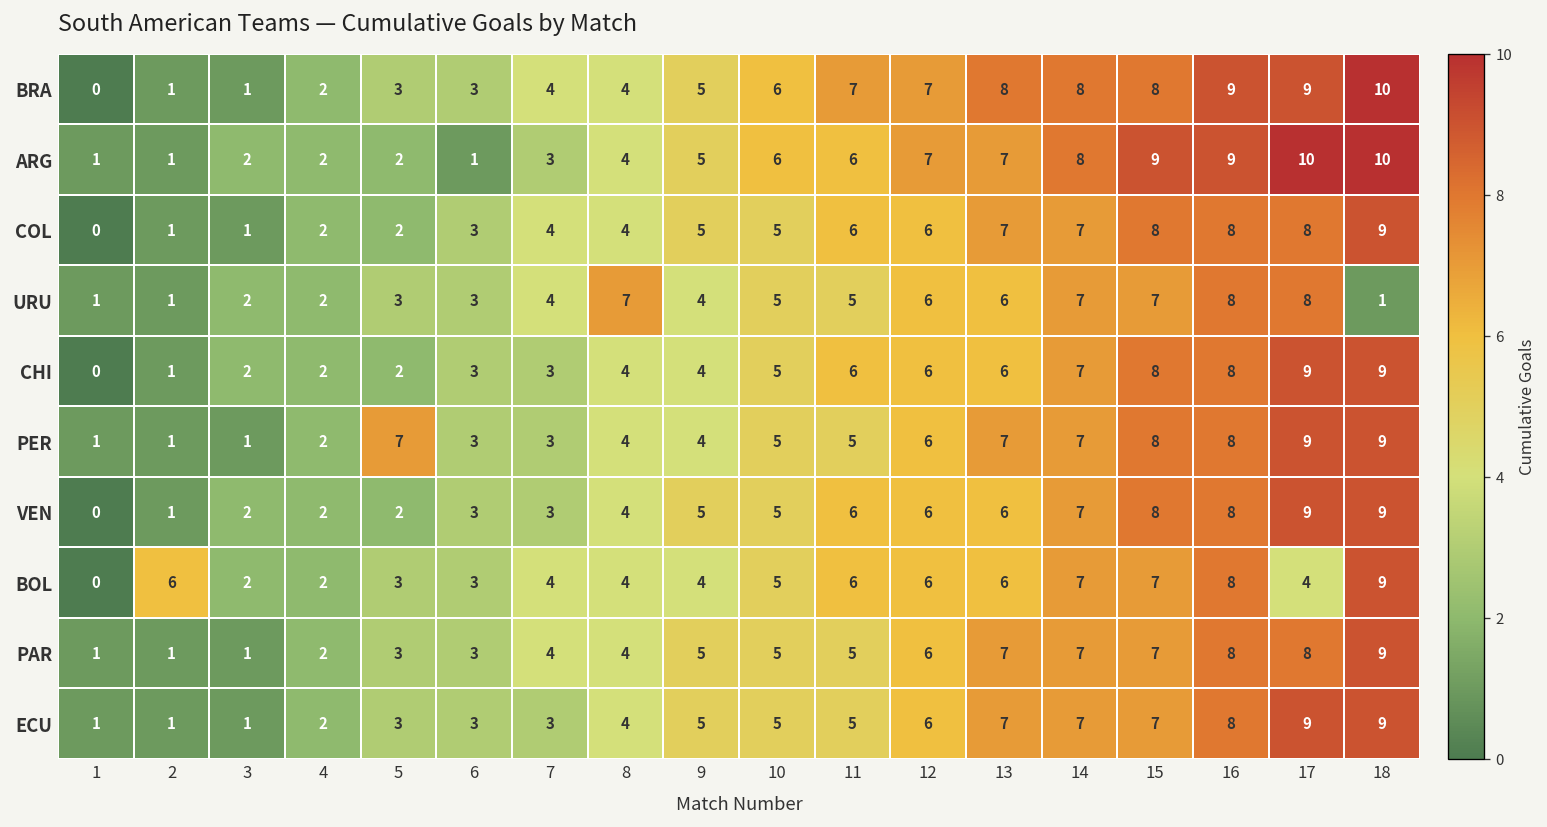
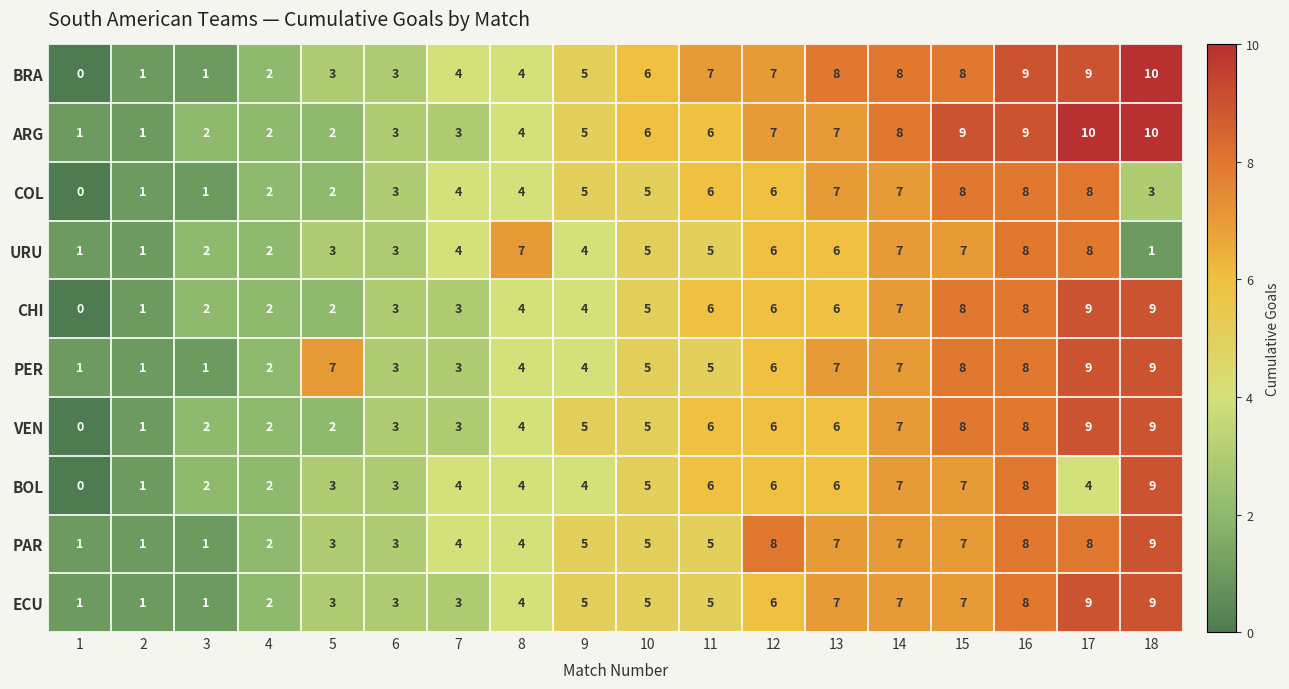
  {
    "BRA": {
      "1": 0,
      "2": 1,
      "3": 1,
      "4": 2,
      "5": 3,
      "6": 3,
      "7": 4,
      "8": 4,
      "9": 5,
      "10": 6,
      "11": 7,
      "12": 7,
      "13": 8,
      "14": 8,
      "15": 8,
      "16": 9,
      "17": 9,
      "18": 10
    },
    "ARG": {
      "1": 1,
      "2": 1,
      "3": 2,
      "4": 2,
      "5": 2,
-     "6": 1,
+     "6": 3,
      "7": 3,
      "8": 4,
      "9": 5,
      "10": 6,
      "11": 6,
      "12": 7,
      "13": 7,
      "14": 8,
      "15": 9,
      "16": 9,
      "17": 10,
      "18": 10
    },
    "COL": {
      "1": 0,
      "2": 1,
      "3": 1,
      "4": 2,
      "5": 2,
      "6": 3,
      "7": 4,
      "8": 4,
      "9": 5,
      "10": 5,
      "11": 6,
      "12": 6,
      "13": 7,
      "14": 7,
      "15": 8,
      "16": 8,
      "17": 8,
-     "18": 9
+     "18": 3
    },
    "URU": {
      "1": 1,
      "2": 1,
      "3": 2,
      "4": 2,
      "5": 3,
      "6": 3,
      "7": 4,
      "8": 7,
      "9": 4,
      "10": 5,
      "11": 5,
      "12": 6,
      "13": 6,
      "14": 7,
      "15": 7,
      "16": 8,
      "17": 8,
      "18": 1
    },
    "CHI": {
      "1": 0,
      "2": 1,
      "3": 2,
      "4": 2,
      "5": 2,
      "6": 3,
      "7": 3,
      "8": 4,
      "9": 4,
      "10": 5,
      "11": 6,
      "12": 6,
      "13": 6,
      "14": 7,
      "15": 8,
      "16": 8,
      "17": 9,
      "18": 9
    },
    "PER": {
      "1": 1,
      "2": 1,
      "3": 1,
      "4": 2,
      "5": 7,
      "6": 3,
      "7": 3,
      "8": 4,
      "9": 4,
      "10": 5,
      "11": 5,
      "12": 6,
      "13": 7,
      "14": 7,
      "15": 8,
      "16": 8,
      "17": 9,
      "18": 9
    },
    "VEN": {
      "1": 0,
      "2": 1,
      "3": 2,
      "4": 2,
      "5": 2,
      "6": 3,
      "7": 3,
      "8": 4,
      "9": 5,
      "10": 5,
      "11": 6,
      "12": 6,
      "13": 6,
      "14": 7,
      "15": 8,
      "16": 8,
      "17": 9,
      "18": 9
    },
    "BOL": {
      "1": 0,
-     "2": 6,
+     "2": 1,
      "3": 2,
      "4": 2,
      "5": 3,
      "6": 3,
      "7": 4,
      "8": 4,
      "9": 4,
      "10": 5,
      "11": 6,
      "12": 6,
      "13": 6,
      "14": 7,
      "15": 7,
      "16": 8,
      "17": 4,
      "18": 9
    },
    "PAR": {
      "1": 1,
      "2": 1,
      "3": 1,
      "4": 2,
      "5": 3,
      "6": 3,
      "7": 4,
      "8": 4,
      "9": 5,
      "10": 5,
      "11": 5,
-     "12": 6,
+     "12": 8,
      "13": 7,
      "14": 7,
      "15": 7,
      "16": 8,
      "17": 8,
      "18": 9
    },
    "ECU": {
      "1": 1,
      "2": 1,
      "3": 1,
      "4": 2,
      "5": 3,
      "6": 3,
      "7": 3,
      "8": 4,
      "9": 5,
      "10": 5,
      "11": 5,
      "12": 6,
      "13": 7,
      "14": 7,
      "15": 7,
      "16": 8,
      "17": 9,
      "18": 9
    }
  }
